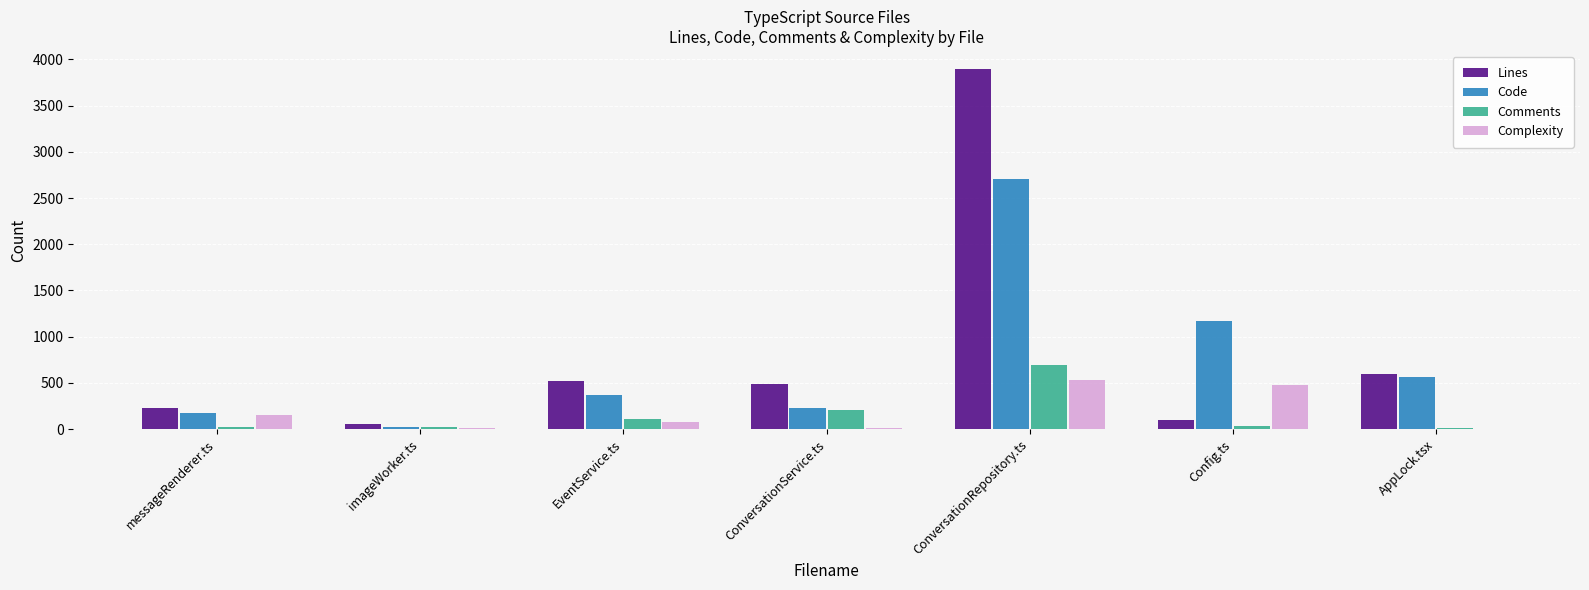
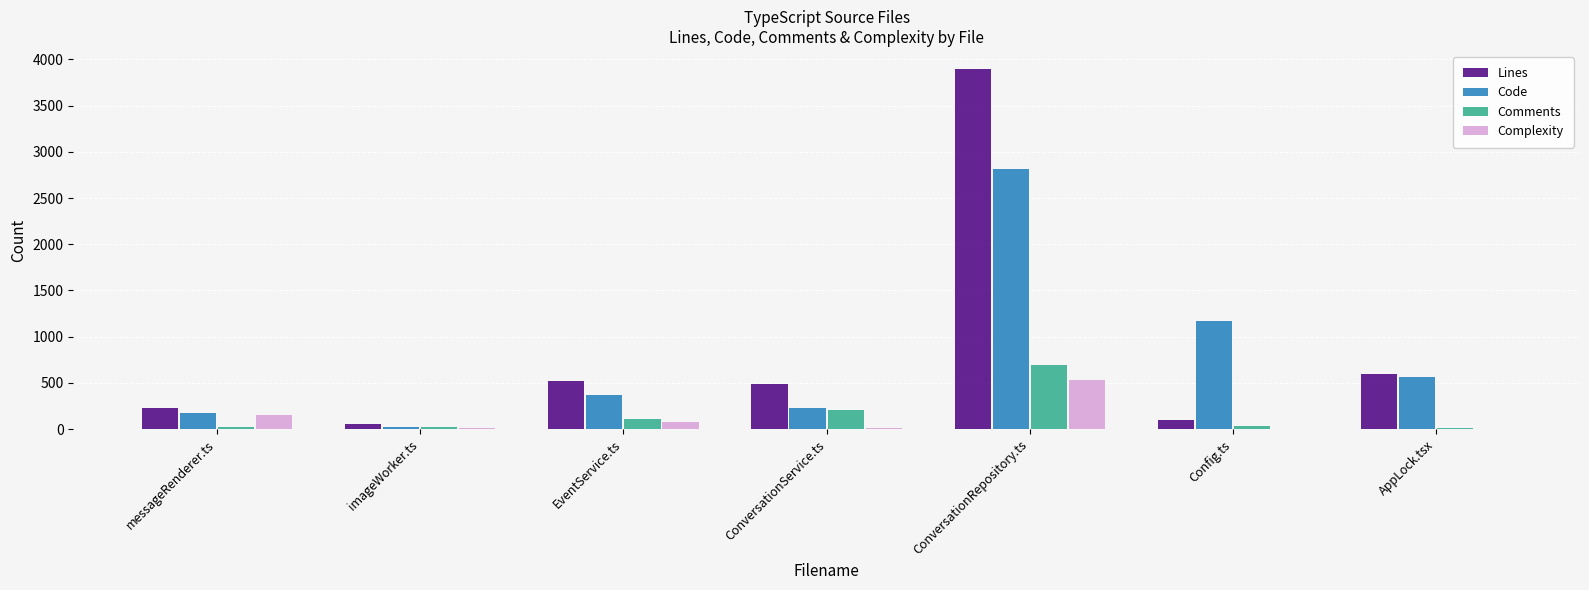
  {
    "Lines": {
      "messageRenderer.ts": 200,
      "imageWorker.ts": 100,
      "EventService.ts": 500,
      "ConversationService.ts": 500,
      "ConversationRepository.ts": 3900,
      "Config.ts": 100,
      "AppLock.tsx": 600
    },
    "Code": {
      "messageRenderer.ts": 200,
      "EventService.ts": 400,
      "ConversationService.ts": 200,
-     "ConversationRepository.ts": 2700,
+     "ConversationRepository.ts": 2800,
      "Config.ts": 1200,
      "AppLock.tsx": 600
    },
    "Comments": {
      "EventService.ts": 100,
      "ConversationService.ts": 200,
      "ConversationRepository.ts": 700,
      "Config.ts": 0
    },
    "Complexity": {
      "messageRenderer.ts": 200,
      "EventService.ts": 100,
      "ConversationRepository.ts": 500,
-     "Config.ts": 500,
+     "Config.ts": 0,
      "AppLock.tsx": 0
    }
  }
